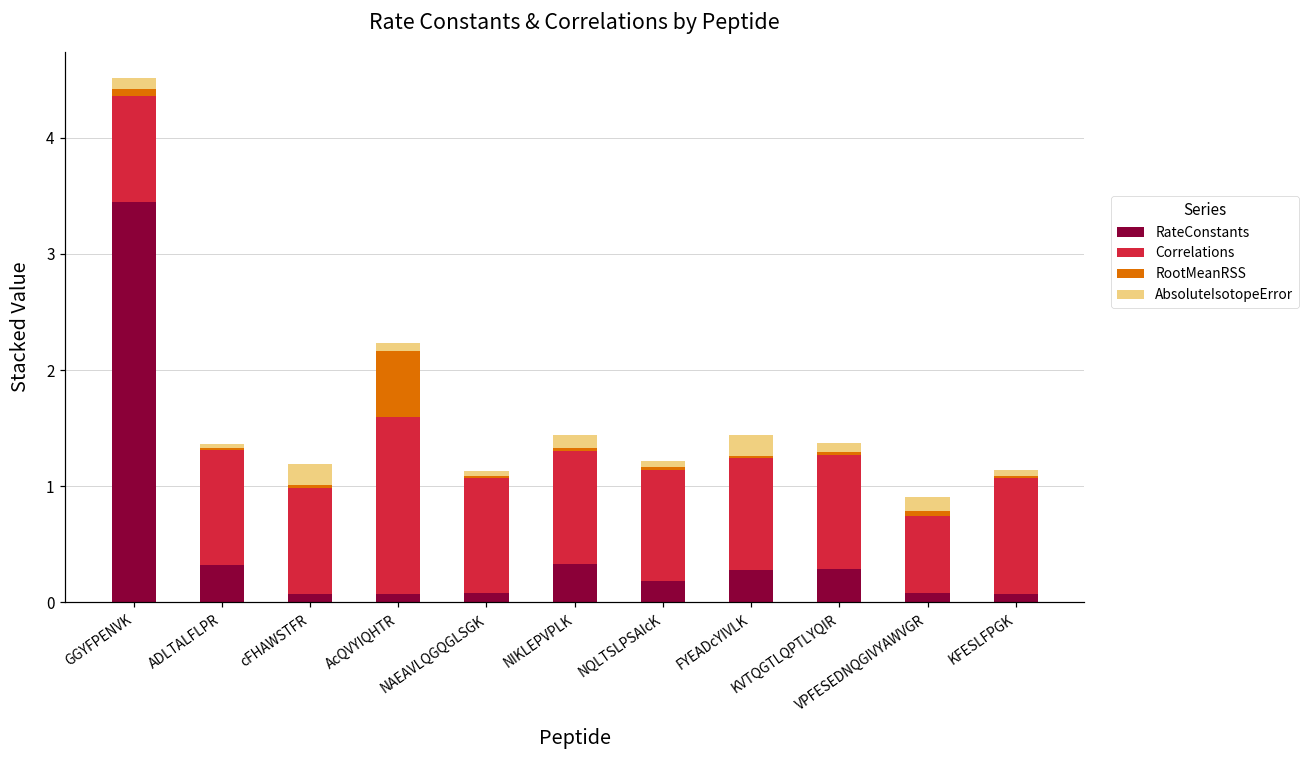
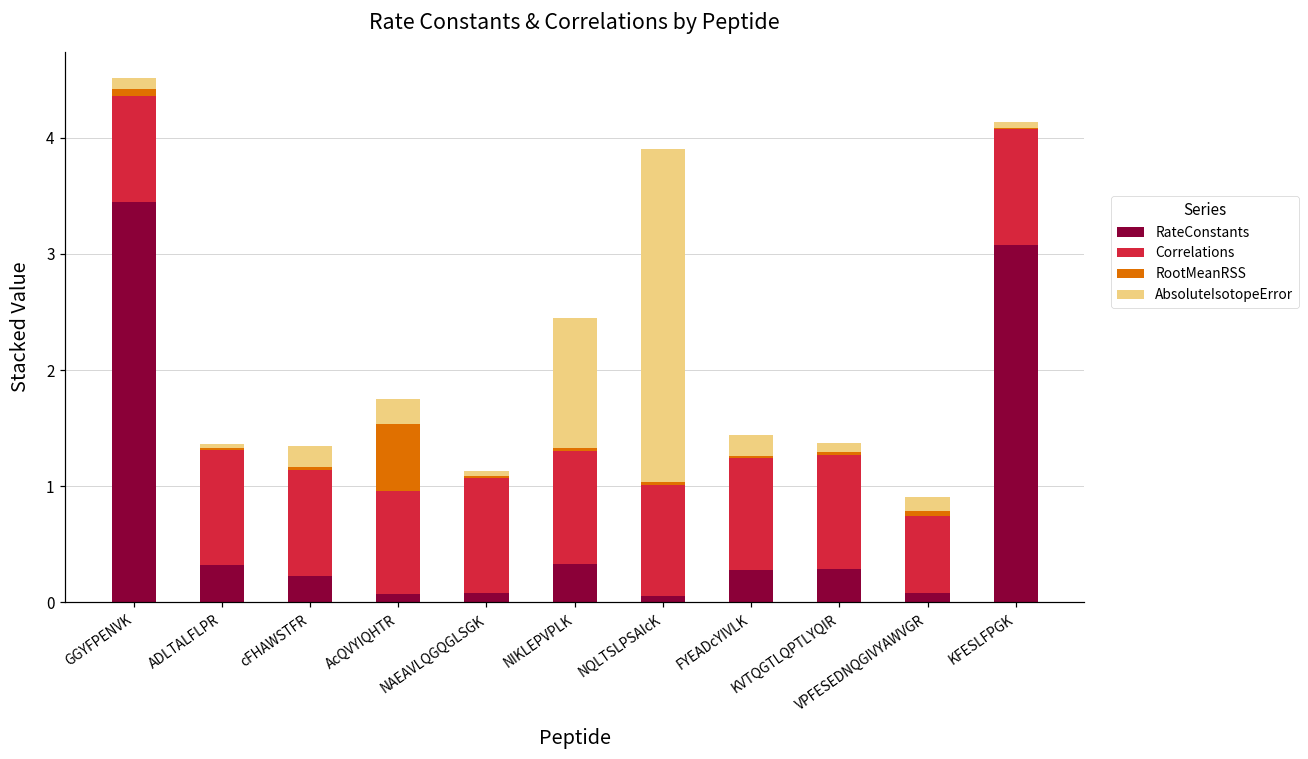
  {
    "RateConstants": {
      "GGYFPENVK": 3.44,
      "ADLTALFLPR": 0.32,
-     "cFHAWSTFR": 0.08,
+     "cFHAWSTFR": 0.23,
      "AcQVYIQHTR": 0.07,
      "NAEAVLQGQGLSGK": 0.08,
      "NIKLEPVPLK": 0.33,
-     "NQLTSLPSAIcK": 0.18,
+     "NQLTSLPSAIcK": 0.06,
      "FYEADcYIVLK": 0.28,
      "KVTQGTLQPTLYQIR": 0.29,
      "VPFESEDNQGIVYAWVGR": 0.08,
-     "KFESLFPGK": 0.08
+     "KFESLFPGK": 3.07
    },
    "Correlations": {
      "GGYFPENVK": 0.91,
      "ADLTALFLPR": 0.99,
      "cFHAWSTFR": 0.91,
-     "AcQVYIQHTR": 1.52,
+     "AcQVYIQHTR": 0.89,
      "NAEAVLQGQGLSGK": 0.99,
      "NIKLEPVPLK": 0.97,
      "NQLTSLPSAIcK": 0.96,
      "FYEADcYIVLK": 0.97,
      "KVTQGTLQPTLYQIR": 0.98,
      "VPFESEDNQGIVYAWVGR": 0.67,
      "KFESLFPGK": 1.00
    },
    "RootMeanRSS": {
      "GGYFPENVK": 0.06,
      "cFHAWSTFR": 0.03,
      "AcQVYIQHTR": 0.57,
      "NIKLEPVPLK": 0.02,
      "NQLTSLPSAIcK": 0.03,
      "KVTQGTLQPTLYQIR": 0.02,
      "VPFESEDNQGIVYAWVGR": 0.04
    },
    "AbsoluteIsotopeError": {
      "GGYFPENVK": 0.09,
      "ADLTALFLPR": 0.03,
      "cFHAWSTFR": 0.18,
-     "AcQVYIQHTR": 0.06,
+     "AcQVYIQHTR": 0.22,
      "NAEAVLQGQGLSGK": 0.05,
-     "NIKLEPVPLK": 0.11,
-     "NQLTSLPSAIcK": 0.05,
+     "NIKLEPVPLK": 1.12,
+     "NQLTSLPSAIcK": 2.87,
      "FYEADcYIVLK": 0.18,
      "KVTQGTLQPTLYQIR": 0.08,
      "VPFESEDNQGIVYAWVGR": 0.13,
      "KFESLFPGK": 0.05
    }
  }
